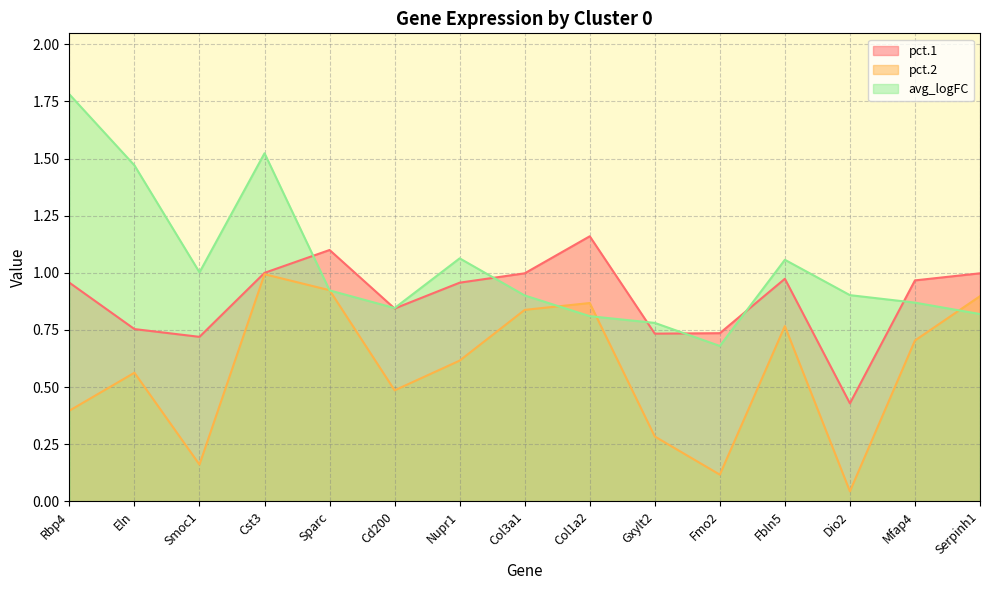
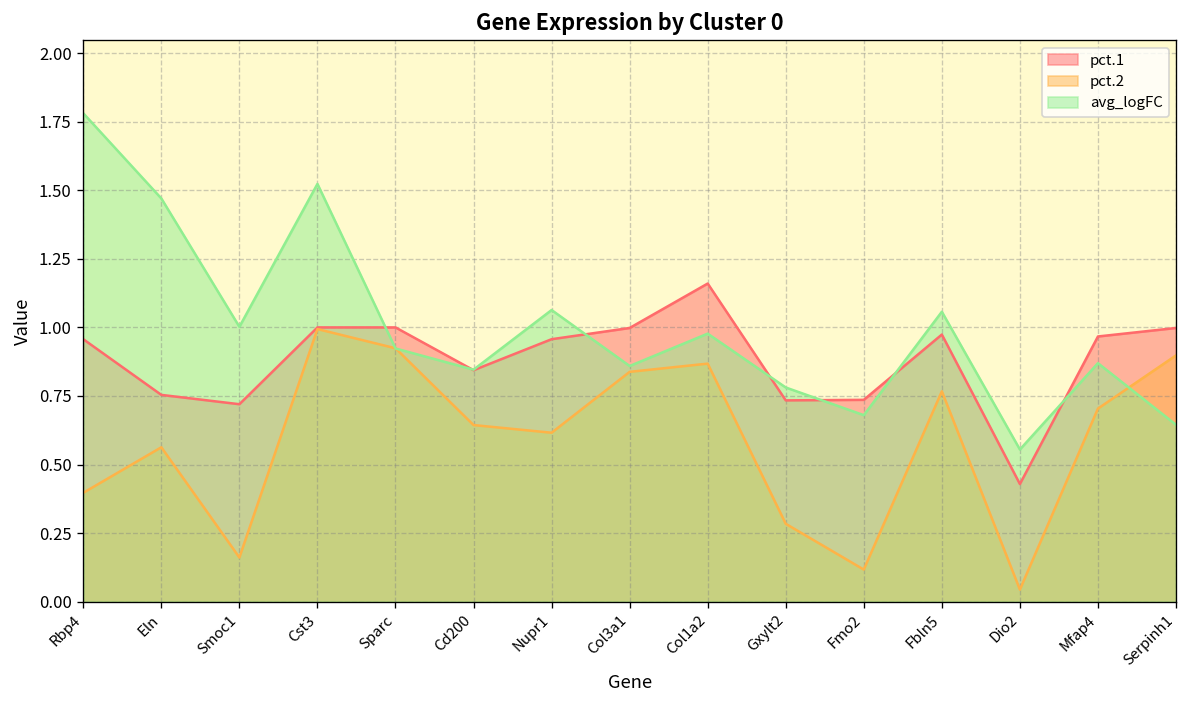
  {
    "pct.1": {
      "Rbp4": 0.96,
      "Eln": 0.75,
      "Smoc1": 0.72,
-     "Sparc": 1.1,
+     "Sparc": 1.0,
      "Nupr1": 0.96,
      "Col3a1": 1.0,
      "Col1a2": 1.16,
      "Gxylt2": 0.73,
      "Fmo2": 0.74,
      "Fbln5": 0.97,
      "Dio2": 0.43,
      "Mfap4": 0.97,
      "Serpinh1": 1.0
    },
    "pct.2": {
      "Rbp4": 0.40,
      "Eln": 0.56,
      "Smoc1": 0.16,
-     "Cd200": 0.49,
+     "Cd200": 0.64,
      "Nupr1": 0.62,
      "Col3a1": 0.84,
      "Col1a2": 0.87,
      "Gxylt2": 0.28,
      "Fmo2": 0.12,
      "Fbln5": 0.77,
      "Dio2": 0.04,
      "Mfap4": 0.70,
      "Serpinh1": 0.90
    },
    "avg_logFC": {
      "Rbp4": 1.78,
      "Eln": 1.47,
      "Smoc1": 1.00,
      "Cst3": 1.52,
      "Nupr1": 1.06,
-     "Col3a1": 0.90,
-     "Col1a2": 0.81,
+     "Col3a1": 0.86,
+     "Col1a2": 0.98,
      "Gxylt2": 0.78,
      "Fmo2": 0.68,
      "Fbln5": 1.06,
-     "Dio2": 0.90,
+     "Dio2": 0.55,
      "Mfap4": 0.87,
-     "Serpinh1": 0.82
+     "Serpinh1": 0.65
    }
  }
